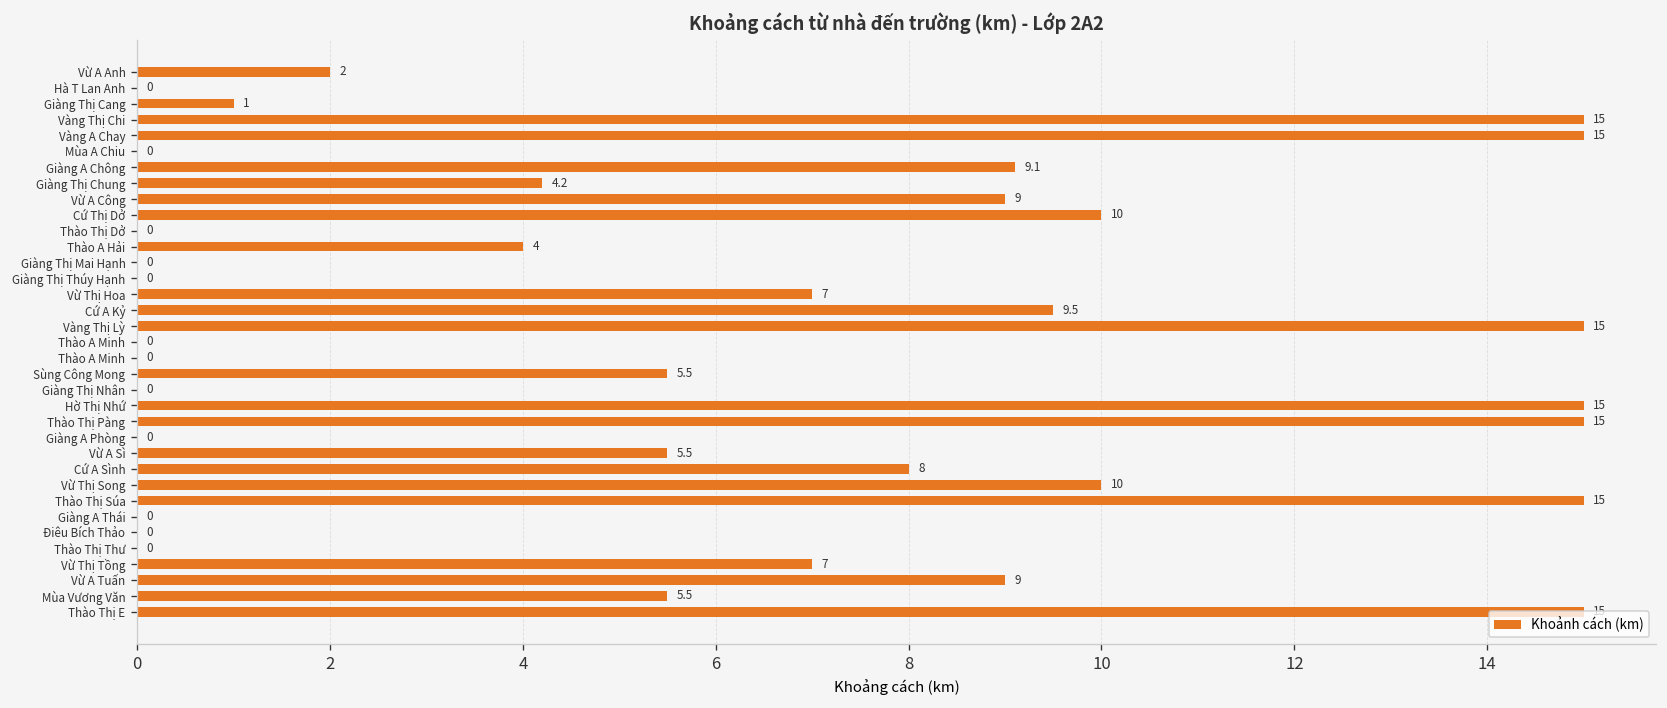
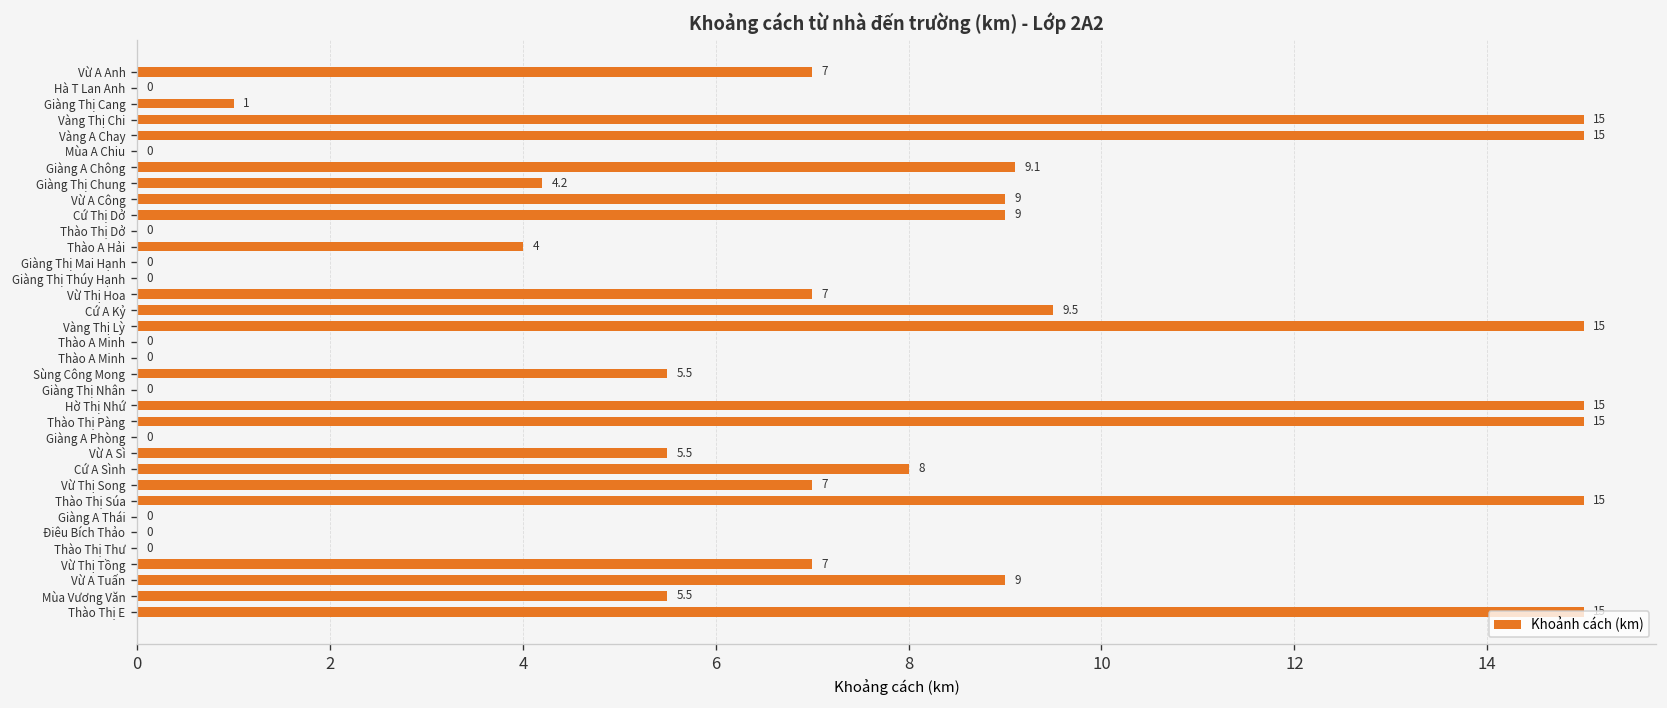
  {
-   "Vừ A Anh": 2,
+   "Vừ A Anh": 7,
    "Hà T Lan Anh": 0,
    "Giàng Thị Cang": 1,
    "Vàng Thị Chi": 15,
    "Vàng A Chay": 15,
    "Mùa A Chiu": 0,
    "Giàng A Chông": 9.1,
    "Giàng Thị Chung": 4.2,
    "Vừ A Công": 9,
-   "Cứ Thị Dở": 10,
+   "Cứ Thị Dở": 9,
    "Thào Thị Dở": 0,
    "Thào A Hải": 4,
    "Giàng Thị Mai Hạnh": 0,
    "Giàng Thị Thúy Hạnh": 0,
    "Vừ Thị Hoa": 7,
    "Cứ A Kỷ": 9.5,
    "Vàng Thị Lỳ": 15,
    "Sùng Công Mong": 5.5,
    "Giàng Thị Nhân": 0,
    "Hờ Thị Nhứ": 15,
    "Thào Thị Pàng": 15,
    "Giàng A Phòng": 0,
    "Vừ A Sì": 5.5,
    "Cứ A Sình": 8,
-   "Vừ Thị Song": 10,
+   "Vừ Thị Song": 7,
    "Thào Thị Súa": 15,
    "Giàng A Thái": 0,
    "Điêu Bích Thảo": 0,
    "Thào Thị Thư": 0,
    "Vừ Thị Tồng": 7,
    "Vừ A Tuấn": 9,
    "Mùa Vương Văn": 5.5
  }
